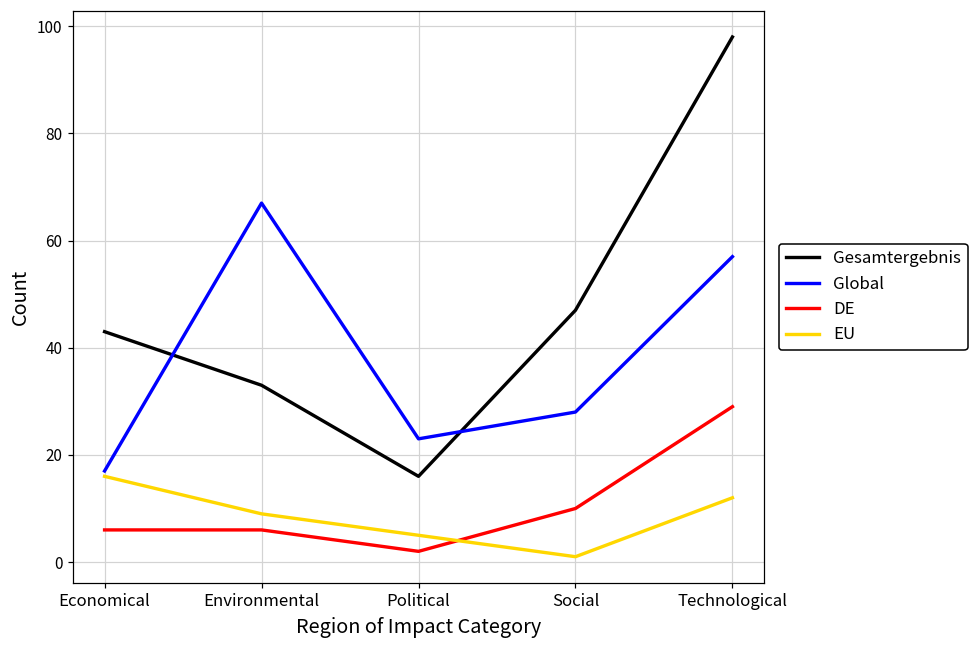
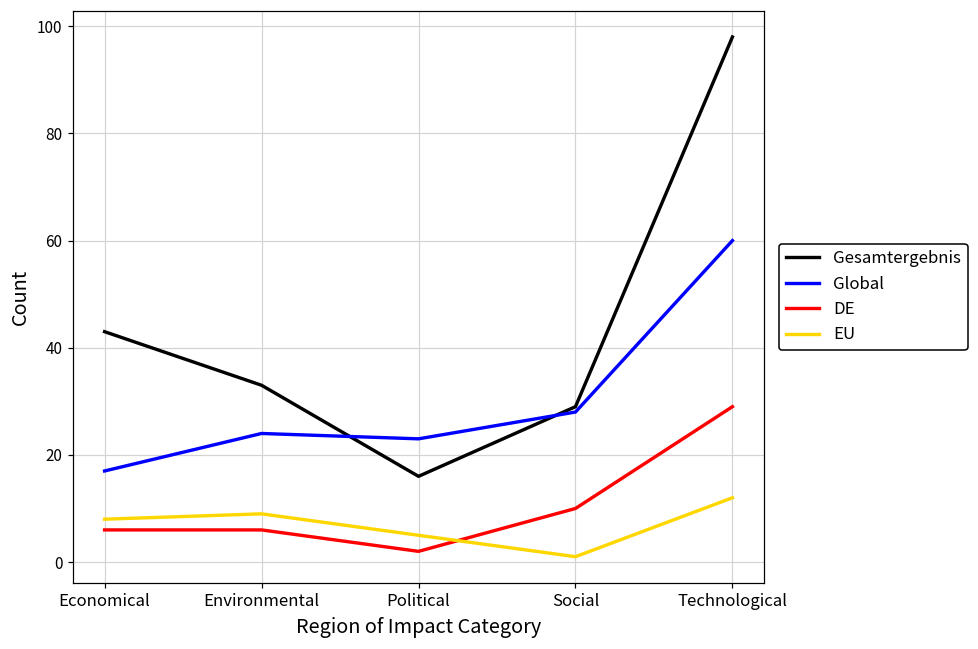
  {
    "Gesamtergebnis": {
      "Economical": 43,
      "Environmental": 33,
      "Political": 16,
-     "Social": 47,
+     "Social": 29,
      "Technological": 98
    },
    "Global": {
      "Economical": 17,
-     "Environmental": 67,
+     "Environmental": 24,
      "Political": 23,
      "Social": 28,
-     "Technological": 57
+     "Technological": 60
    },
    "DE": {
      "Economical": 6,
      "Environmental": 6,
      "Political": 2,
      "Social": 10,
      "Technological": 29
    },
    "EU": {
-     "Economical": 16,
+     "Economical": 8,
      "Environmental": 9,
      "Political": 5,
      "Social": 1,
      "Technological": 12
    }
  }
